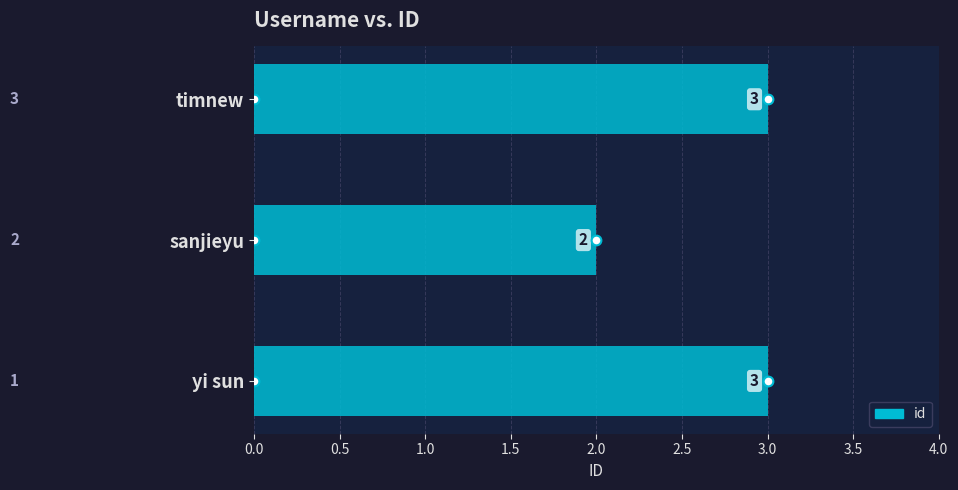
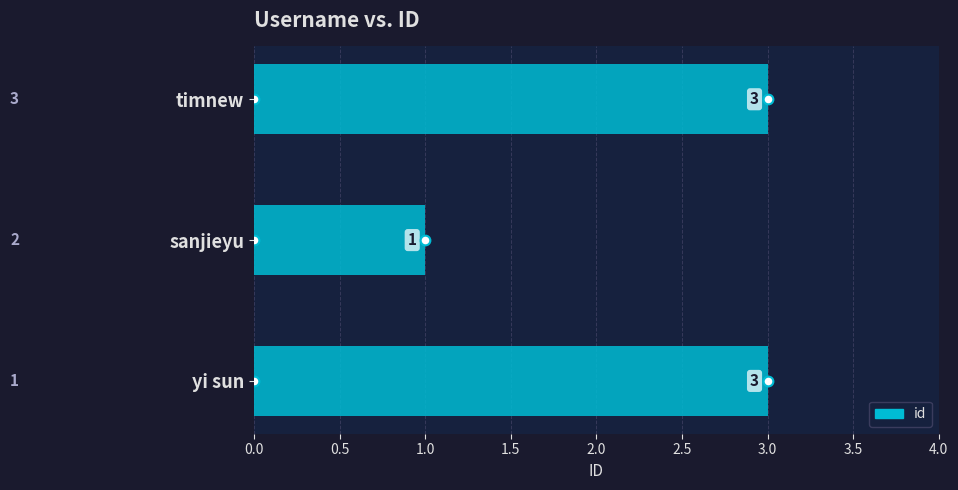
  {
    "id": {
-     "sanjieyu": 2
+     "sanjieyu": 1
    }
  }
